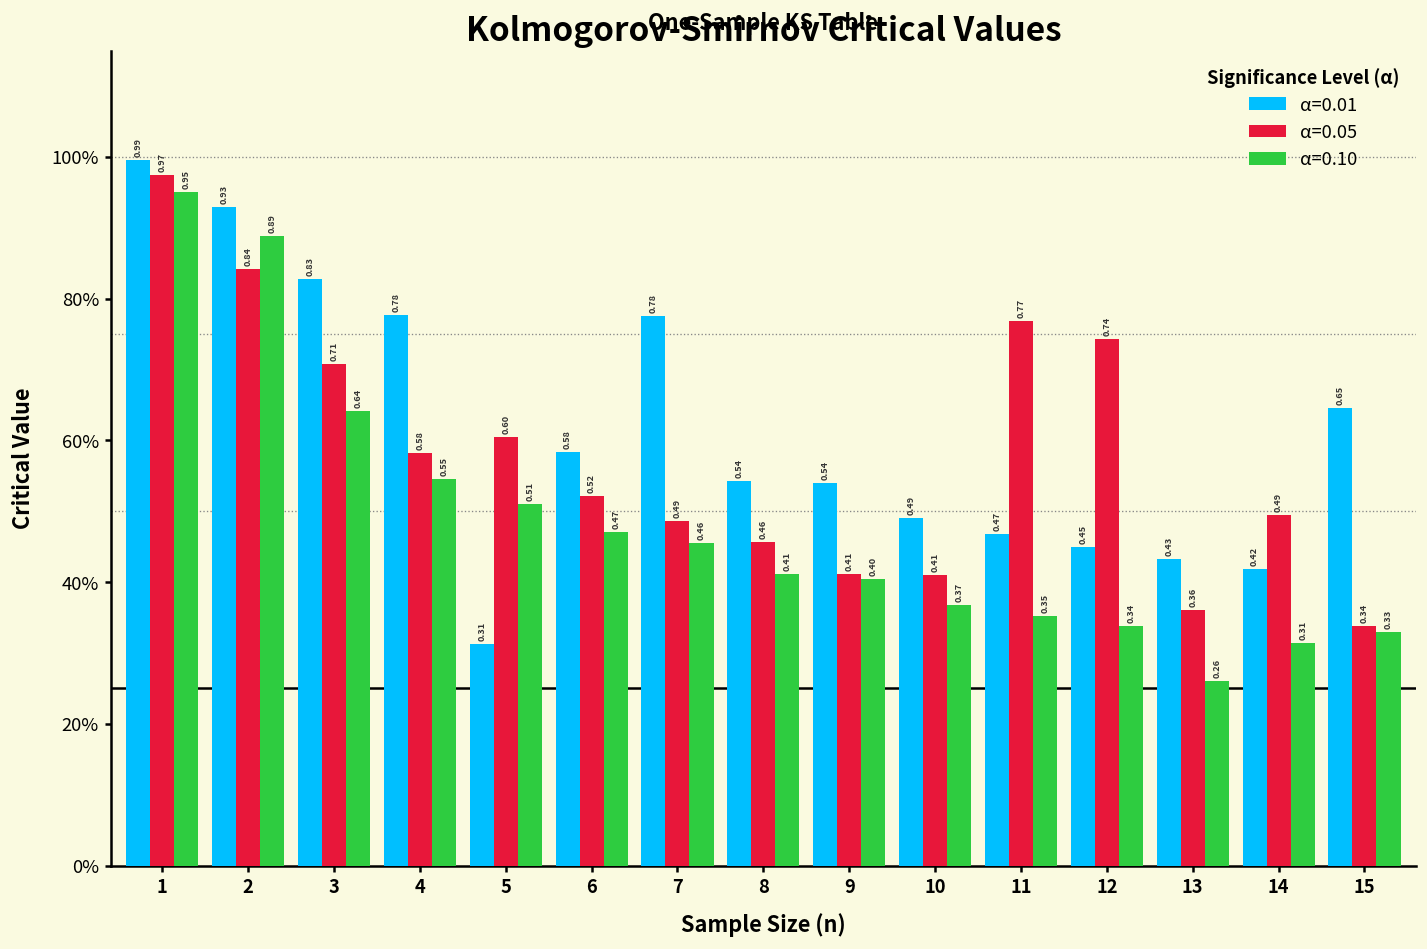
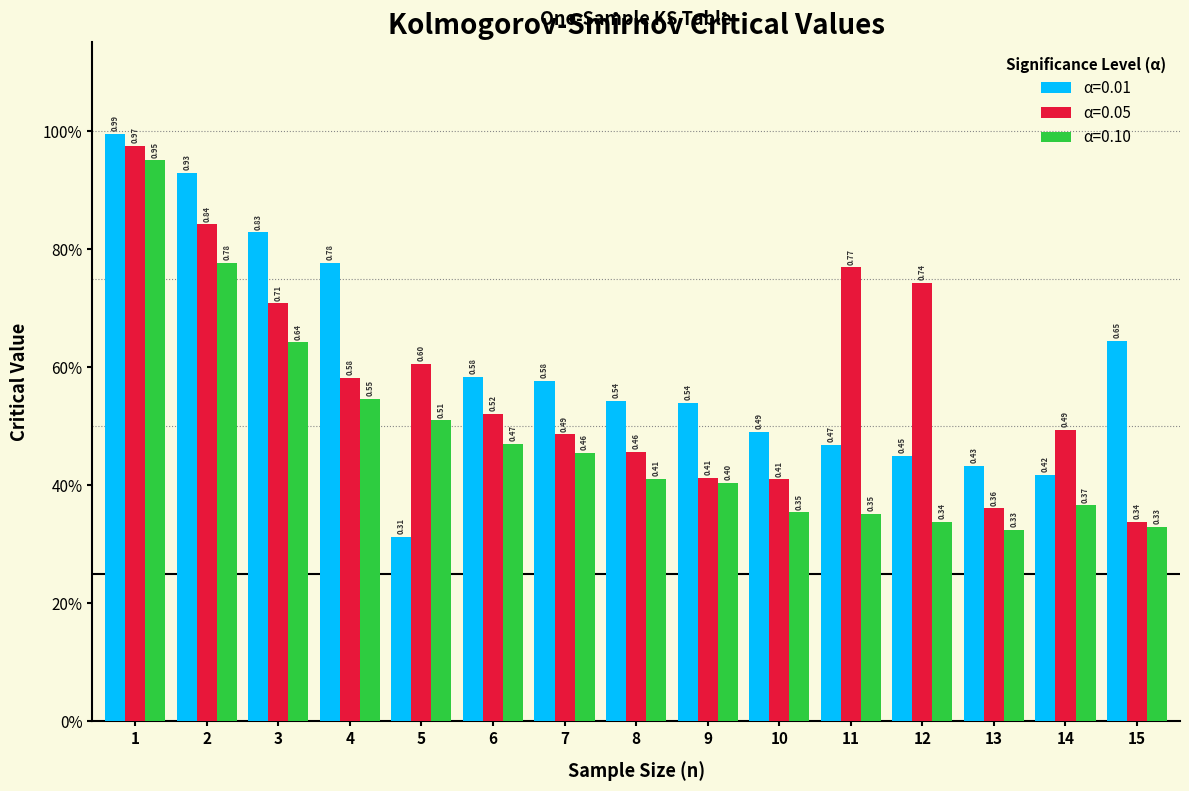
  {
    "α=0.01": {
      "1": 0.99,
      "2": 0.93,
      "3": 0.83,
      "4": 0.78,
      "5": 0.31,
      "6": 0.58,
-     "7": 0.78,
+     "7": 0.58,
      "8": 0.54,
      "9": 0.54,
      "10": 0.49,
      "11": 0.47,
      "12": 0.45,
      "13": 0.43,
      "14": 0.42,
      "15": 0.65
    },
    "α=0.05": {
      "1": 0.97,
      "2": 0.84,
      "3": 0.71,
      "4": 0.58,
      "5": 0.60,
      "6": 0.52,
      "7": 0.49,
      "8": 0.46,
      "9": 0.41,
      "10": 0.41,
      "11": 0.77,
      "12": 0.74,
      "13": 0.36,
      "14": 0.49,
      "15": 0.34
    },
    "α=0.10": {
      "1": 0.95,
-     "2": 0.89,
+     "2": 0.78,
      "3": 0.64,
      "4": 0.55,
      "5": 0.51,
      "6": 0.47,
      "7": 0.46,
      "8": 0.41,
      "9": 0.40,
-     "10": 0.37,
+     "10": 0.35,
      "11": 0.35,
      "12": 0.34,
-     "13": 0.26,
-     "14": 0.31,
+     "13": 0.33,
+     "14": 0.37,
      "15": 0.33
    }
  }
